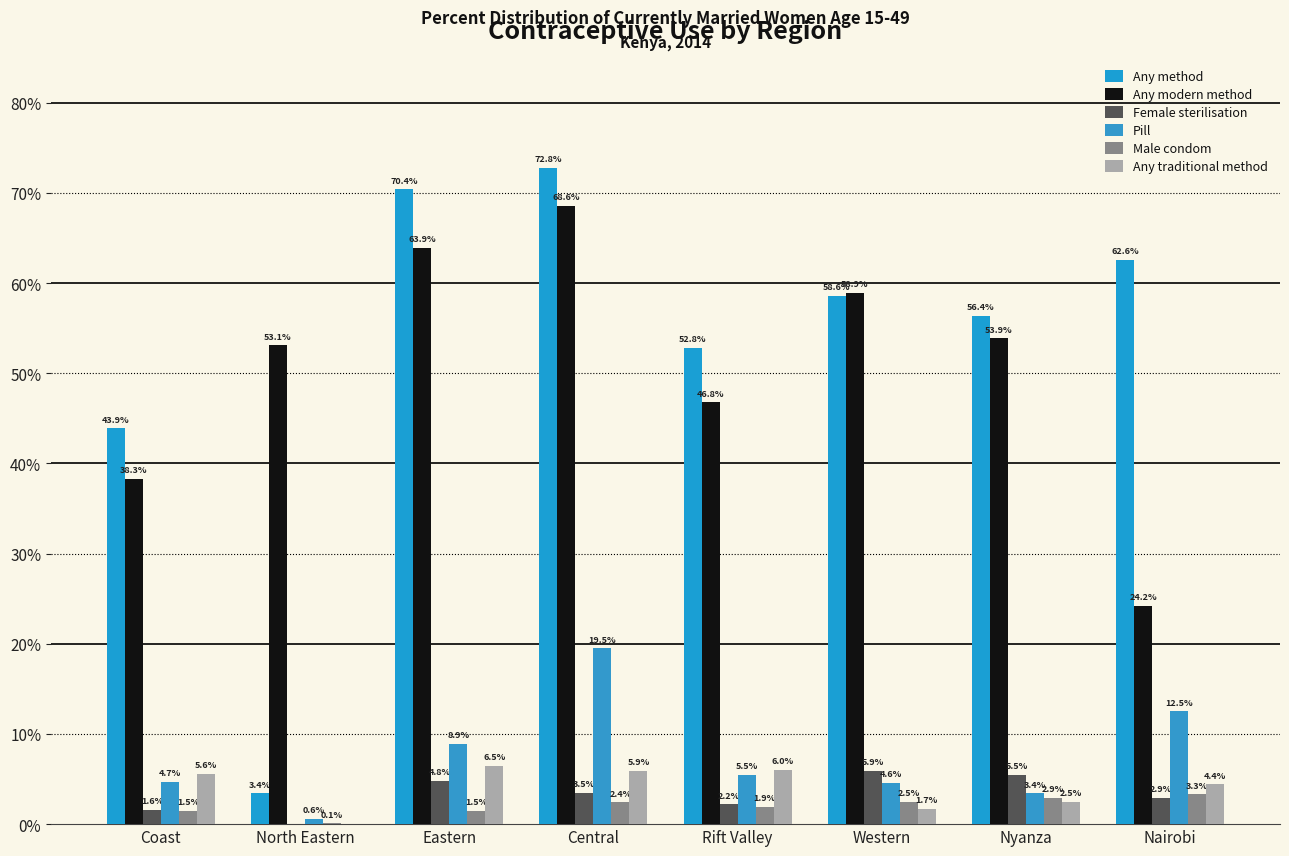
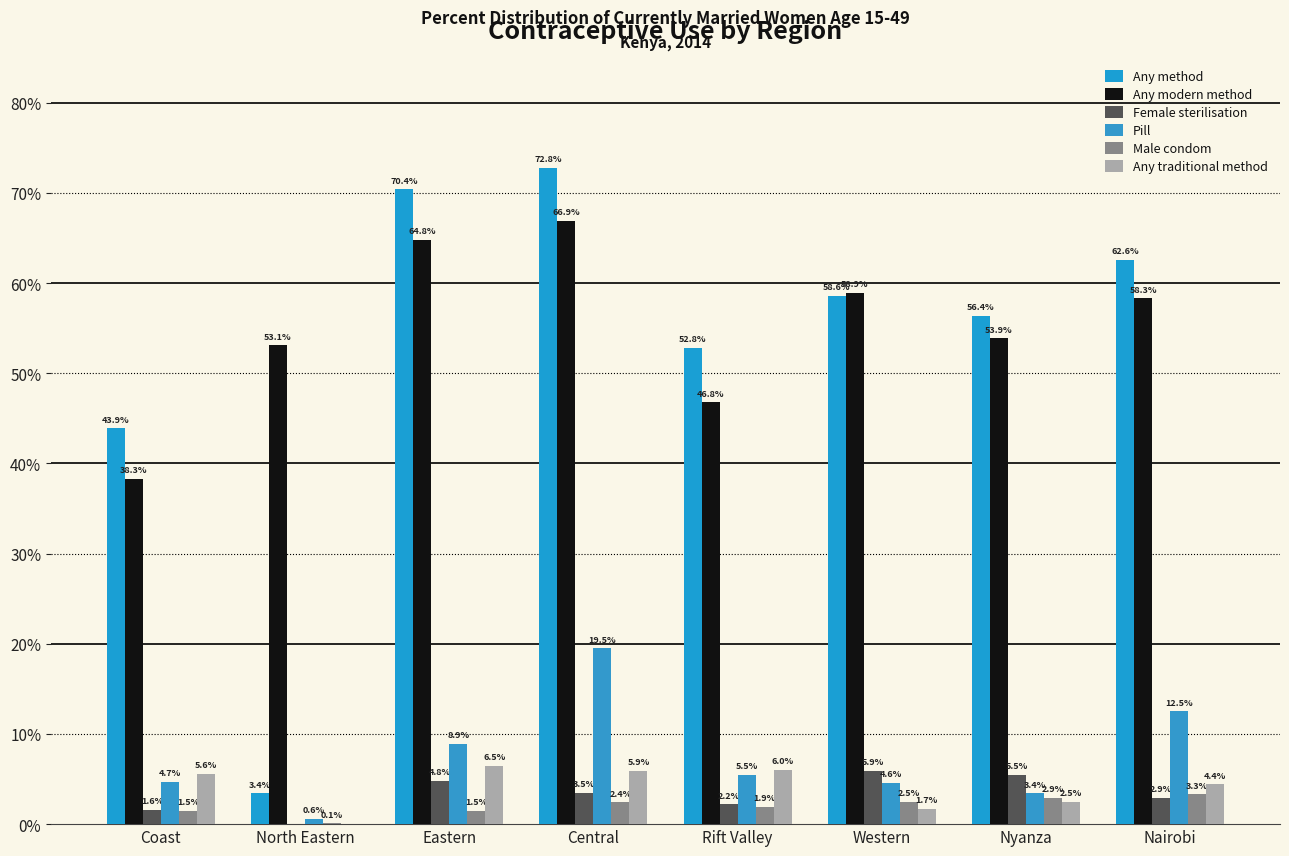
  {
    "Any modern method": {
      "Coast": "38.3%",
      "North Eastern": "53.1%",
-     "Eastern": "63.9%",
-     "Central": "68.6%",
+     "Eastern": "64.8%",
+     "Central": "66.9%",
      "Rift Valley": "46.8%",
      "Nyanza": "53.9%",
-     "Nairobi": "24.2%"
+     "Nairobi": "58.3%"
    },
    "Female sterilisation": {
      "Coast": "1.6%",
      "Eastern": "4.8%",
      "Central": "3.5%",
      "Rift Valley": "2.2%",
      "Western": "5.9%",
      "Nyanza": "5.5%",
      "Nairobi": "2.9%"
    }
  }
